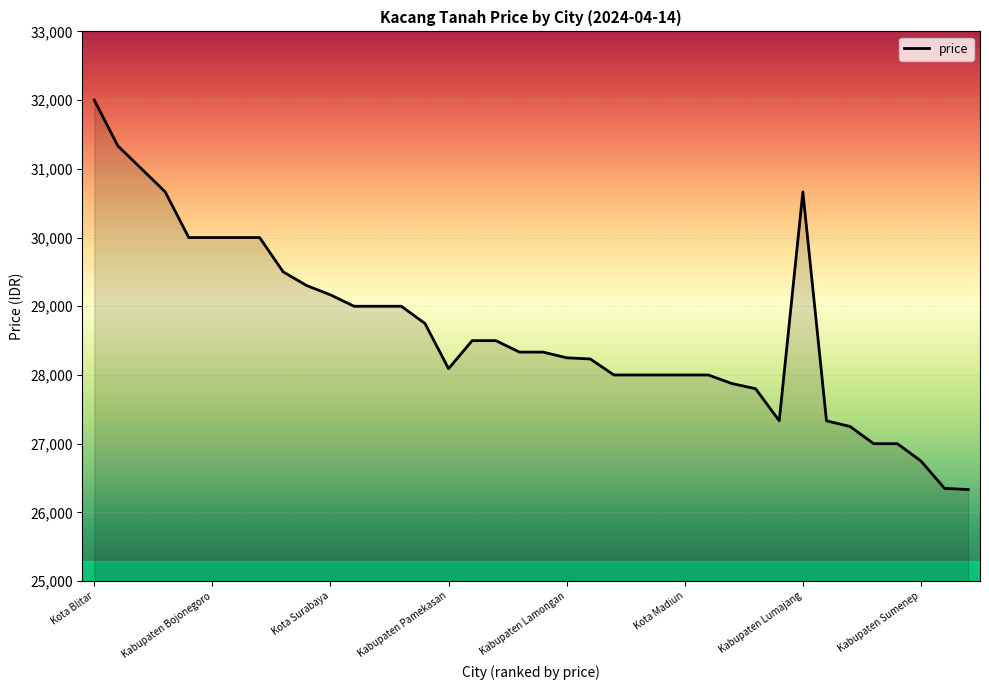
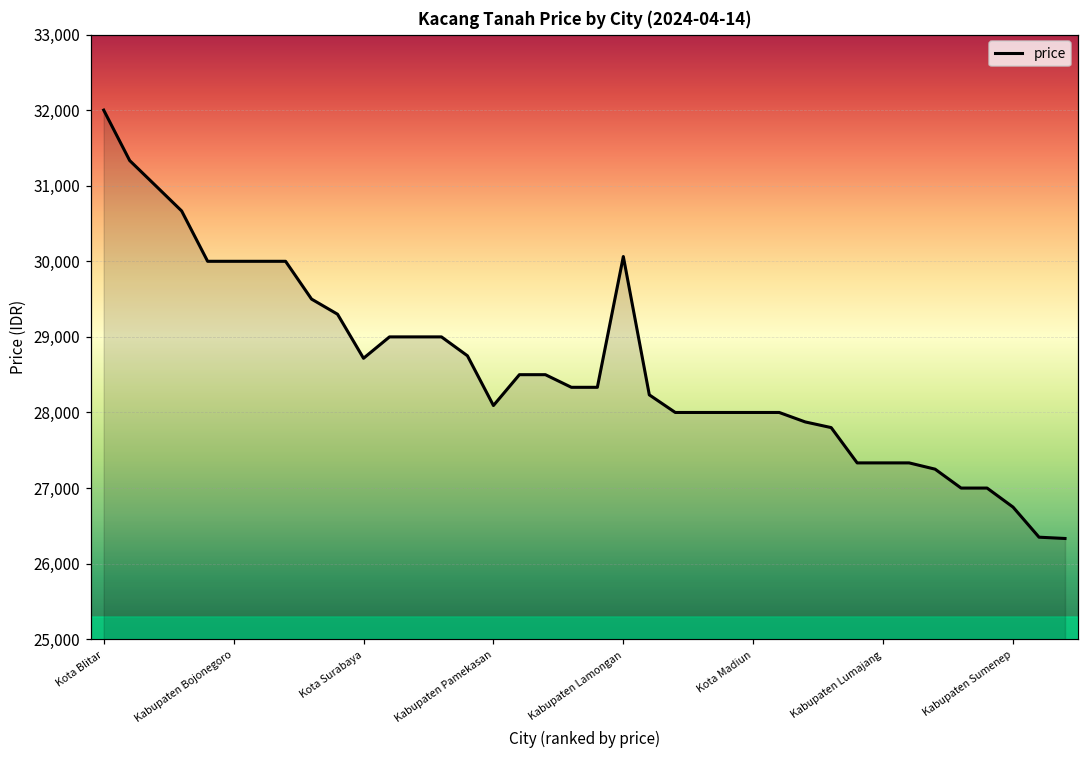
  {
    "Kota Blitar": "32,000",
    "Kabupaten Bojonegoro": "30,000",
-   "Kota Surabaya": "29,200",
+   "Kota Surabaya": "28,700",
    "Kabupaten Pamekasan": "28,100",
-   "Kabupaten Lamongan": "28,300",
+   "Kabupaten Lamongan": "30,100",
    "Kota Madiun": "28,000",
-   "Kabupaten Lumajang": "30,700",
+   "Kabupaten Lumajang": "27,300",
    "Kabupaten Sumenep": "26,700"
  }
